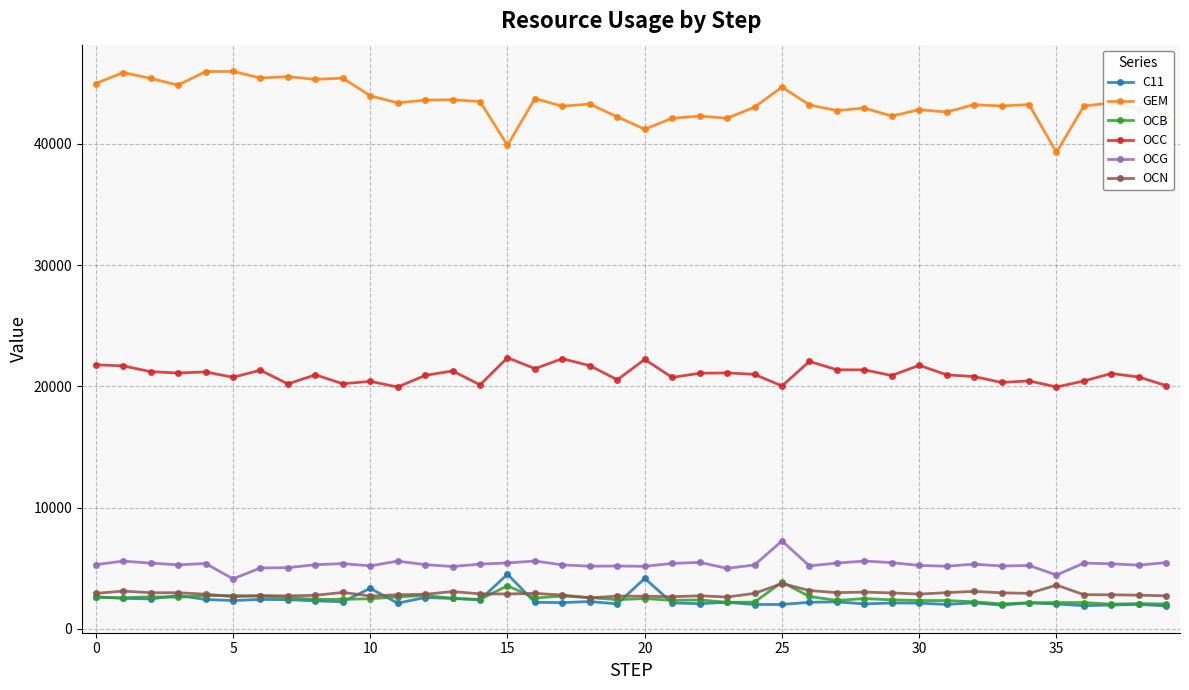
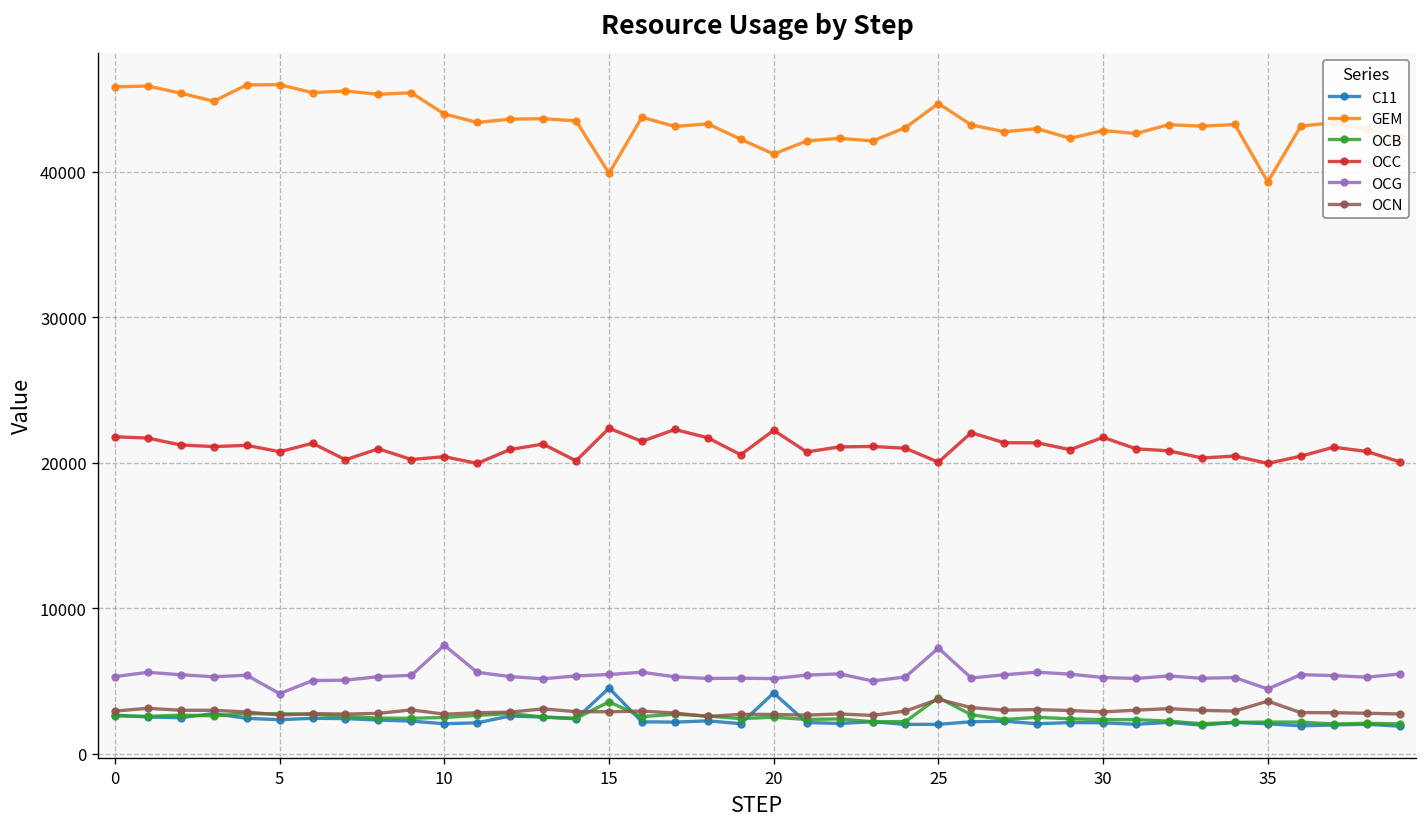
  {
    "C11": {
      "5": 2300,
-     "10": 3400,
+     "10": 2100,
      "15": 4500,
      "20": 4200,
      "25": 2000
    },
    "GEM": {
-     "0": 45000,
+     "0": 45800,
      "5": 46000,
      "10": 44000,
      "15": 39900,
      "20": 41200,
      "25": 44700,
      "30": 42800,
      "35": 39300
    },
    "OCB": {
      "10": 2500,
      "15": 3600
    },
    "OCC": {
      "0": 21800,
      "5": 20800,
      "10": 20400,
      "15": 22400,
      "20": 22200,
      "25": 20000,
      "30": 21700,
      "35": 20000
    },
    "OCG": {
      "0": 5300,
      "5": 4100,
-     "10": 5200,
+     "10": 7500,
      "15": 5400,
      "20": 5200,
      "25": 7300,
      "30": 5200,
      "35": 4500
    },
    "OCN": {
      "0": 2900,
      "10": 2700,
      "15": 2900,
      "30": 2900,
      "35": 3600
    }
  }
